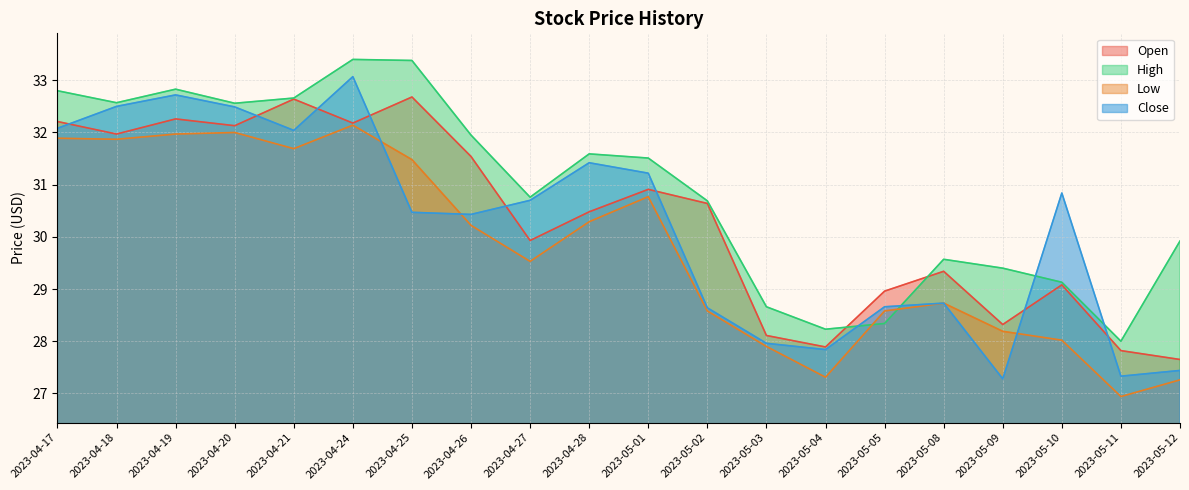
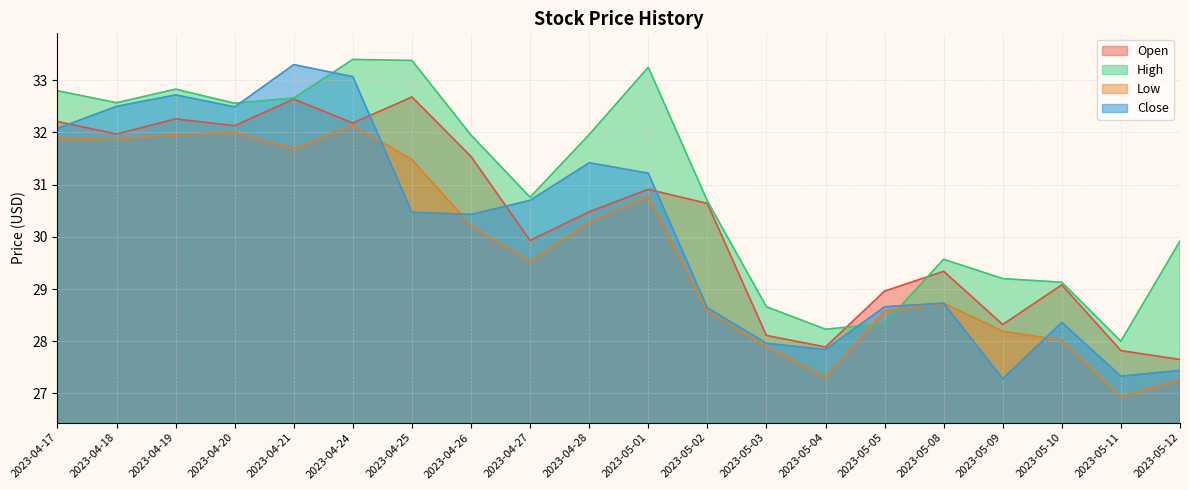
  {
    "High": {
      "2023-04-17": 32.8,
      "2023-04-18": 32.6,
      "2023-04-19": 32.8,
      "2023-04-20": 32.6,
      "2023-04-24": 33.4,
      "2023-04-25": 33.4,
      "2023-04-26": 32.0,
      "2023-04-27": 30.8,
-     "2023-04-28": 31.6,
-     "2023-05-01": 31.5,
+     "2023-04-28": 32.0,
+     "2023-05-01": 33.3,
      "2023-05-02": 30.7,
      "2023-05-03": 28.7,
      "2023-05-04": 28.2,
      "2023-05-05": 28.3,
      "2023-05-08": 29.6,
-     "2023-05-09": 29.4,
+     "2023-05-09": 29.2,
      "2023-05-10": 29.1,
      "2023-05-11": 28.0,
      "2023-05-12": 29.9
    },
    "Close": {
      "2023-04-17": 32.1,
      "2023-04-18": 32.5,
      "2023-04-19": 32.7,
      "2023-04-20": 32.5,
-     "2023-04-21": 32.0,
+     "2023-04-21": 33.3,
      "2023-04-24": 33.1,
      "2023-04-25": 30.5,
      "2023-04-26": 30.4,
      "2023-04-27": 30.7,
      "2023-04-28": 31.4,
      "2023-05-01": 31.2,
      "2023-05-02": 28.6,
      "2023-05-03": 28.0,
      "2023-05-04": 27.8,
      "2023-05-05": 28.7,
      "2023-05-09": 27.3,
-     "2023-05-10": 30.8,
+     "2023-05-10": 28.4,
      "2023-05-11": 27.3,
      "2023-05-12": 27.4
    }
  }
